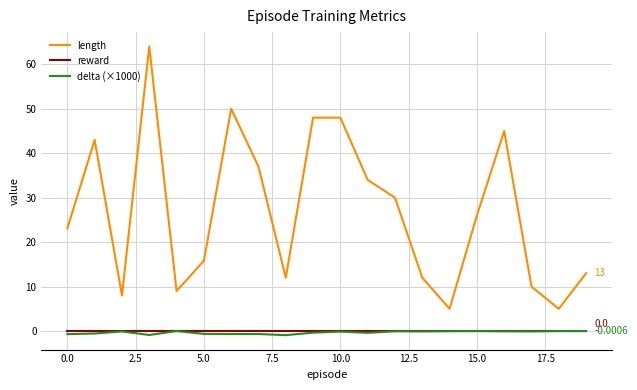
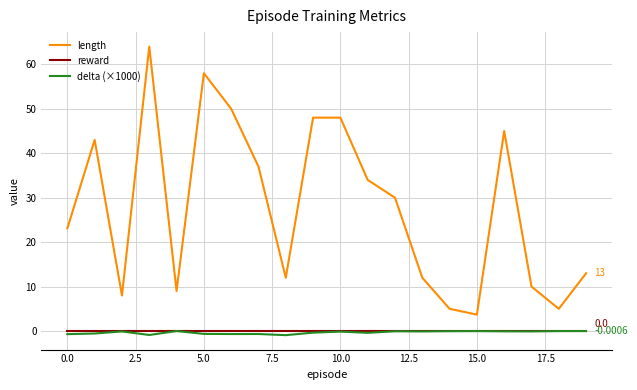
  {
    "length": {
      "0.0": 23,
-     "5.0": 16,
+     "5.0": 58,
      "10.0": 48,
-     "15.0": 26
+     "15.0": 4
    },
    "reward": {
      "0.0": 0,
      "5.0": 0
    },
    "delta (×1000)": {
      "0.0": -1,
      "5.0": -1
    }
  }
